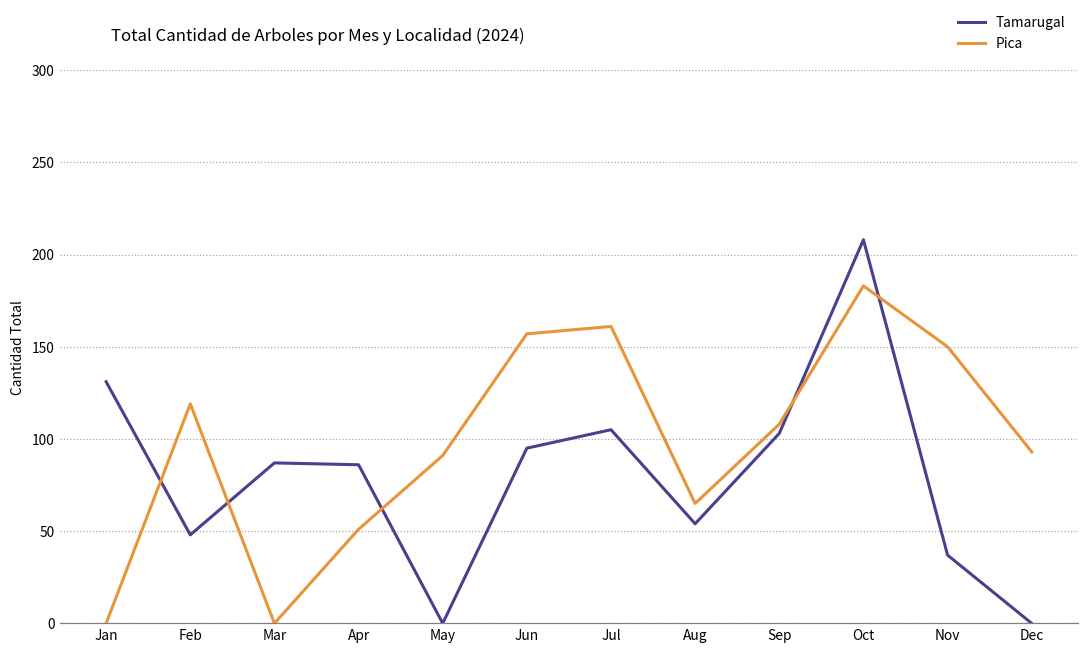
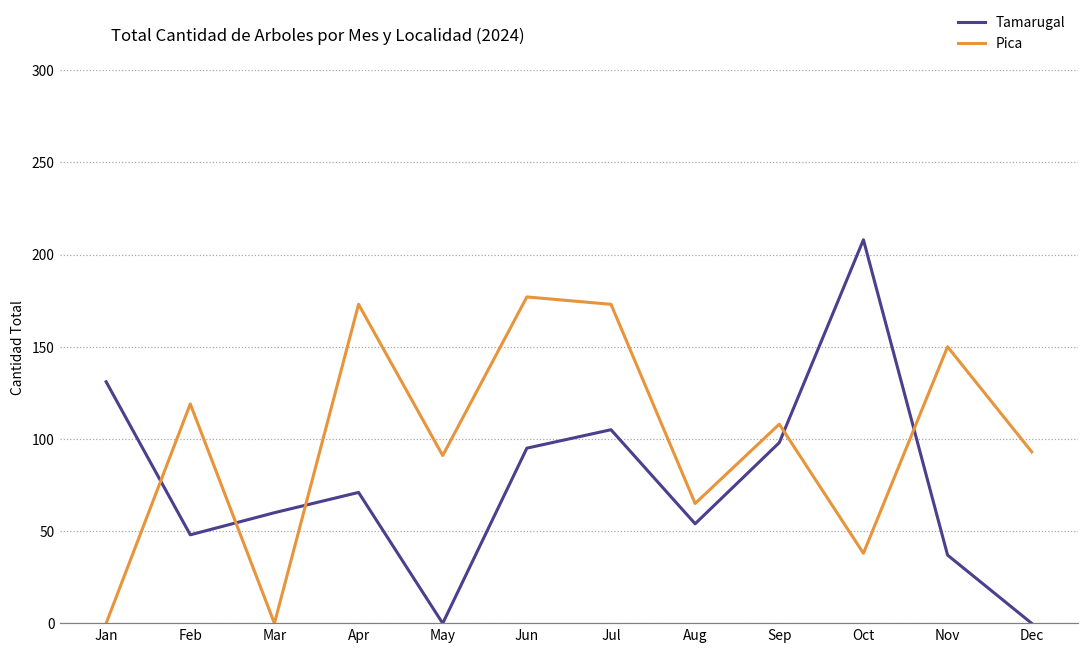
  {
    "Tamarugal": {
      "Jan": 131,
      "Feb": 48,
-     "Mar": 87,
-     "Apr": 86,
+     "Mar": 60,
+     "Apr": 71,
      "May": 0,
      "Jun": 95,
      "Jul": 105,
      "Aug": 54,
-     "Sep": 103,
+     "Sep": 98,
      "Oct": 208,
      "Nov": 37,
      "Dec": 0
    },
    "Pica": {
      "Jan": 0,
      "Feb": 119,
      "Mar": 0,
-     "Apr": 51,
+     "Apr": 173,
      "May": 91,
-     "Jun": 157,
-     "Jul": 161,
+     "Jun": 177,
+     "Jul": 173,
      "Aug": 65,
      "Sep": 108,
-     "Oct": 183,
+     "Oct": 38,
      "Nov": 150,
      "Dec": 93
    }
  }
